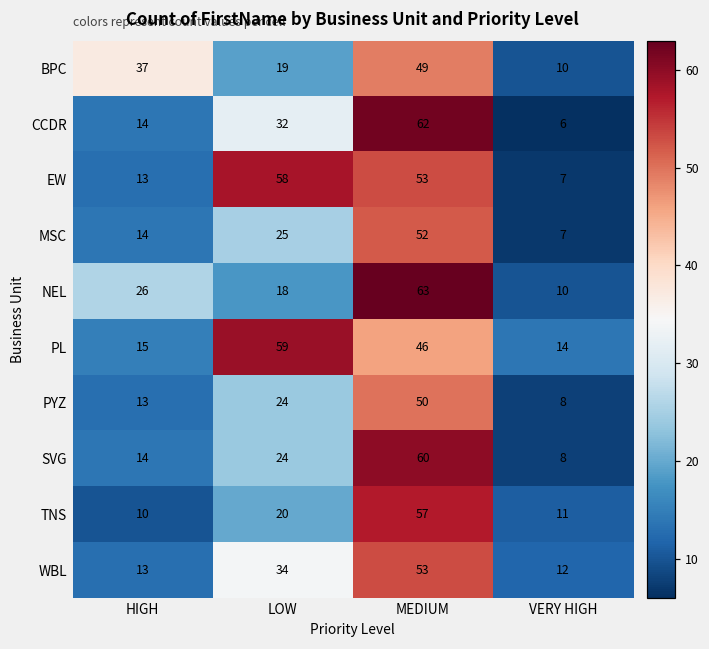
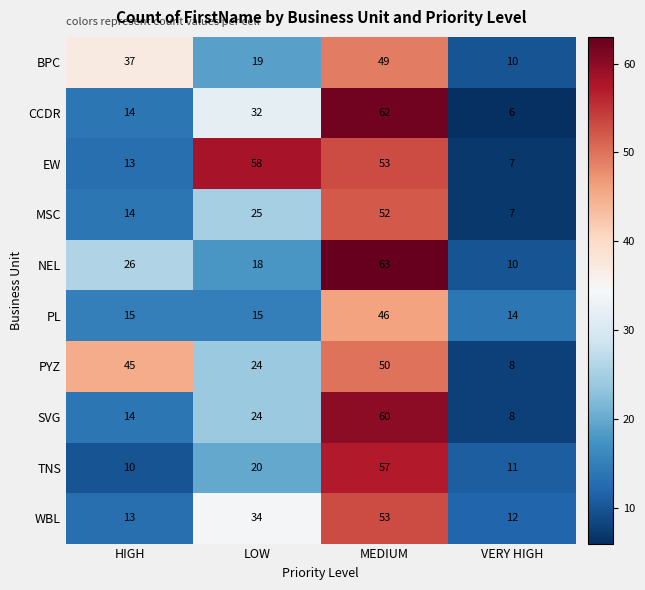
  {
    "BPC": {
      "HIGH": 37,
      "LOW": 19,
      "MEDIUM": 49,
      "VERY HIGH": 10
    },
    "CCDR": {
      "HIGH": 14,
      "LOW": 32,
      "MEDIUM": 62,
      "VERY HIGH": 6
    },
    "EW": {
      "HIGH": 13,
      "LOW": 58,
      "MEDIUM": 53,
      "VERY HIGH": 7
    },
    "MSC": {
      "HIGH": 14,
      "LOW": 25,
      "MEDIUM": 52,
      "VERY HIGH": 7
    },
    "NEL": {
      "HIGH": 26,
      "LOW": 18,
      "MEDIUM": 63,
      "VERY HIGH": 10
    },
    "PL": {
      "HIGH": 15,
-     "LOW": 59,
+     "LOW": 15,
      "MEDIUM": 46,
      "VERY HIGH": 14
    },
    "PYZ": {
-     "HIGH": 13,
+     "HIGH": 45,
      "LOW": 24,
      "MEDIUM": 50,
      "VERY HIGH": 8
    },
    "SVG": {
      "HIGH": 14,
      "LOW": 24,
      "MEDIUM": 60,
      "VERY HIGH": 8
    },
    "TNS": {
      "HIGH": 10,
      "LOW": 20,
      "MEDIUM": 57,
      "VERY HIGH": 11
    },
    "WBL": {
      "HIGH": 13,
      "LOW": 34,
      "MEDIUM": 53,
      "VERY HIGH": 12
    }
  }
